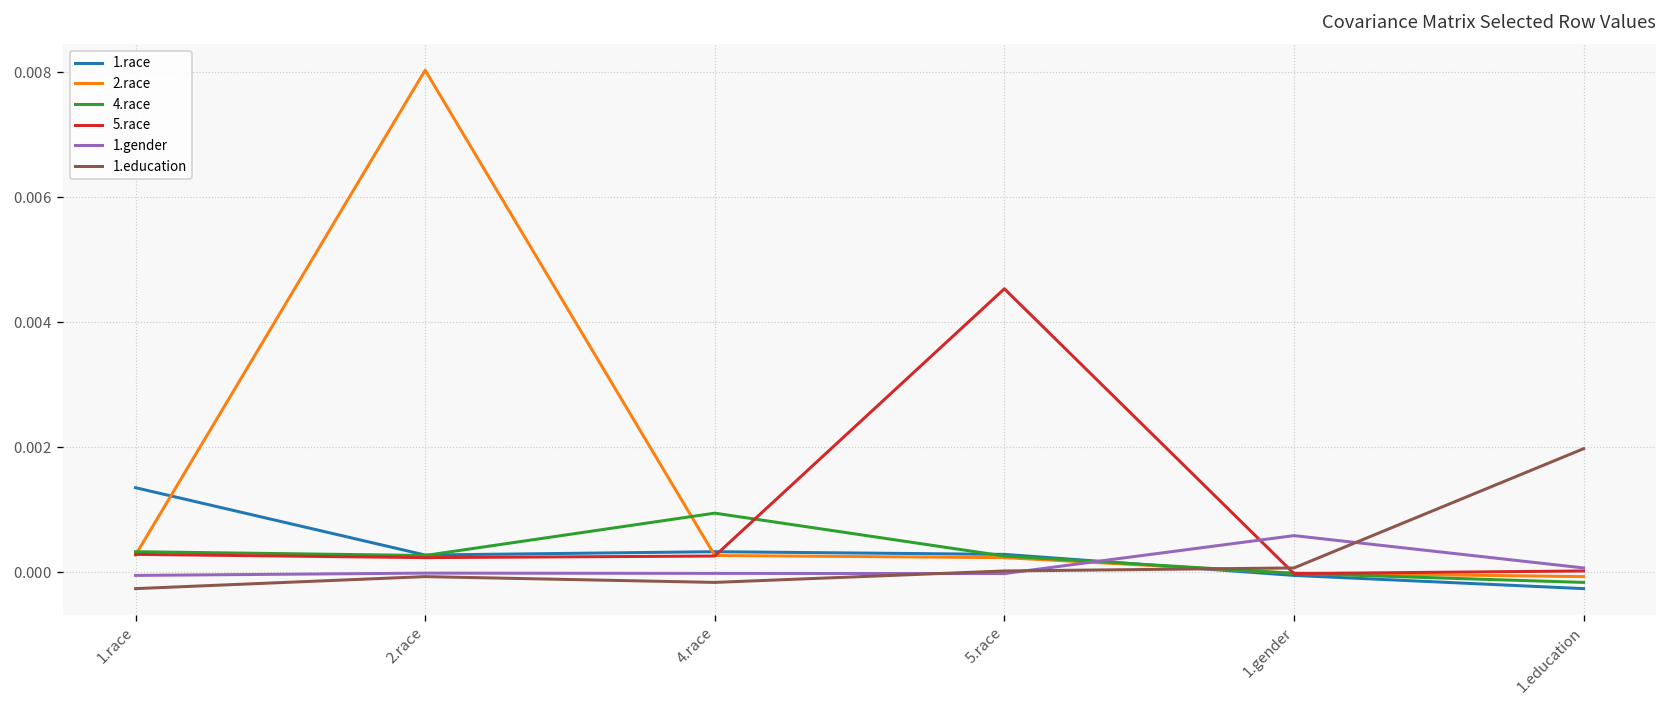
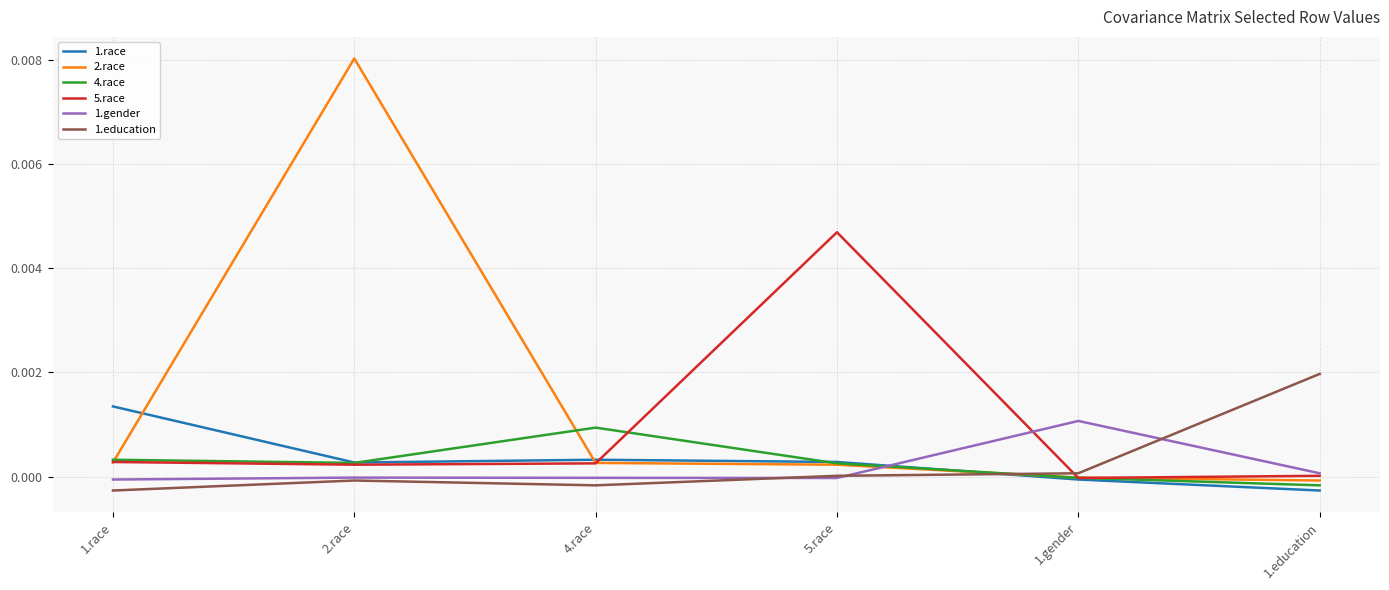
  {
    "1.race": {
      "1.race": 0.0013,
      "4.race": 0.0003,
      "1.education": -0.0003
    },
    "2.race": {
      "2.race": 0.0080,
      "1.education": -0.0001
    },
    "4.race": {
      "4.race": 0.0009,
      "1.education": -0.0002
    },
    "5.race": {
-     "5.race": 0.0045
+     "5.race": 0.0047
    },
    "1.gender": {
      "1.race": -0.0001,
      "2.race": 0.0000,
      "4.race": 0.0000,
-     "1.gender": 0.0006
+     "1.gender": 0.0011
    },
    "1.education": {
      "1.race": -0.0003,
      "2.race": -0.0001,
      "4.race": -0.0002,
      "1.gender": 0.0001,
      "1.education": 0.0020
    }
  }
